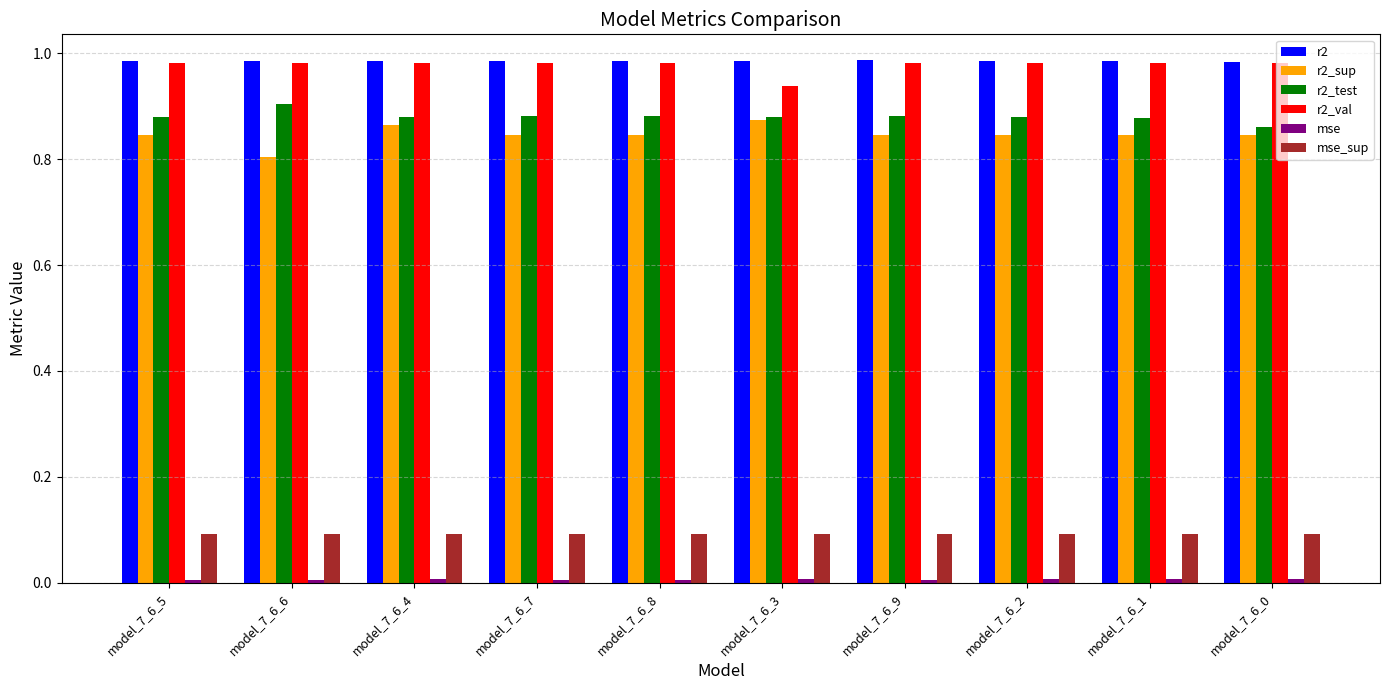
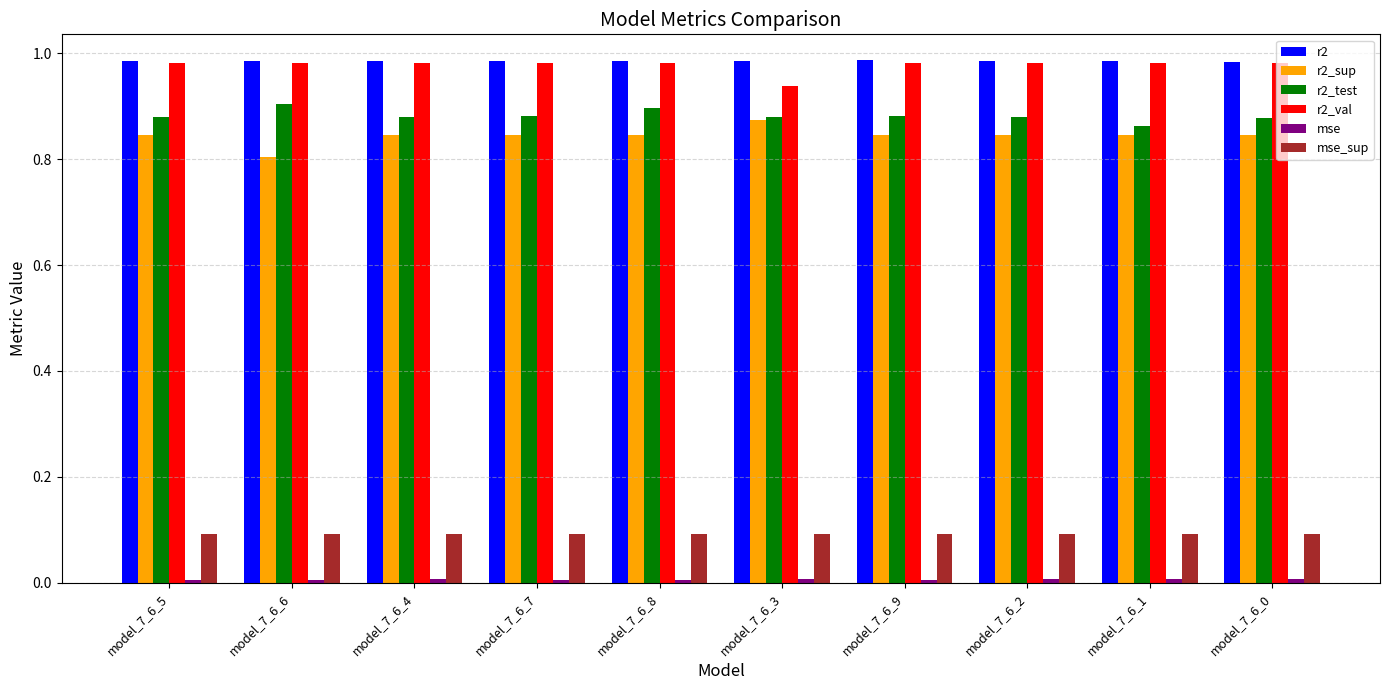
  {
    "r2": {
      "model_7_6_5": 0.99,
      "model_7_6_6": 0.99,
      "model_7_6_4": 0.99,
      "model_7_6_7": 0.99,
      "model_7_6_8": 0.99,
      "model_7_6_3": 0.99,
      "model_7_6_9": 0.99,
      "model_7_6_2": 0.99,
      "model_7_6_1": 0.98,
      "model_7_6_0": 0.98
    },
    "r2_sup": {
      "model_7_6_5": 0.85,
      "model_7_6_6": 0.81,
-     "model_7_6_4": 0.87,
+     "model_7_6_4": 0.85,
      "model_7_6_7": 0.85,
      "model_7_6_8": 0.85,
      "model_7_6_3": 0.87,
      "model_7_6_9": 0.85,
      "model_7_6_2": 0.85,
      "model_7_6_1": 0.85,
      "model_7_6_0": 0.85
    },
    "r2_test": {
      "model_7_6_5": 0.88,
      "model_7_6_6": 0.90,
      "model_7_6_4": 0.88,
      "model_7_6_7": 0.88,
-     "model_7_6_8": 0.88,
+     "model_7_6_8": 0.90,
      "model_7_6_3": 0.88,
      "model_7_6_9": 0.88,
      "model_7_6_2": 0.88,
-     "model_7_6_1": 0.88,
-     "model_7_6_0": 0.86
+     "model_7_6_1": 0.86,
+     "model_7_6_0": 0.88
    },
    "r2_val": {
      "model_7_6_5": 0.98,
      "model_7_6_6": 0.98,
      "model_7_6_4": 0.98,
      "model_7_6_7": 0.98,
      "model_7_6_8": 0.98,
      "model_7_6_3": 0.94,
      "model_7_6_9": 0.98,
      "model_7_6_2": 0.98,
      "model_7_6_1": 0.98
    },
    "mse": {
      "model_7_6_5": 0.01,
      "model_7_6_6": 0.01,
      "model_7_6_4": 0.01,
      "model_7_6_7": 0.01,
      "model_7_6_8": 0.01,
      "model_7_6_3": 0.01,
      "model_7_6_9": 0.01,
      "model_7_6_2": 0.01,
      "model_7_6_1": 0.01,
      "model_7_6_0": 0.01
    },
    "mse_sup": {
      "model_7_6_5": 0.09,
      "model_7_6_6": 0.09,
      "model_7_6_4": 0.09,
      "model_7_6_7": 0.09,
      "model_7_6_8": 0.09,
      "model_7_6_3": 0.09,
      "model_7_6_9": 0.09,
      "model_7_6_2": 0.09,
      "model_7_6_1": 0.09,
      "model_7_6_0": 0.09
    }
  }
